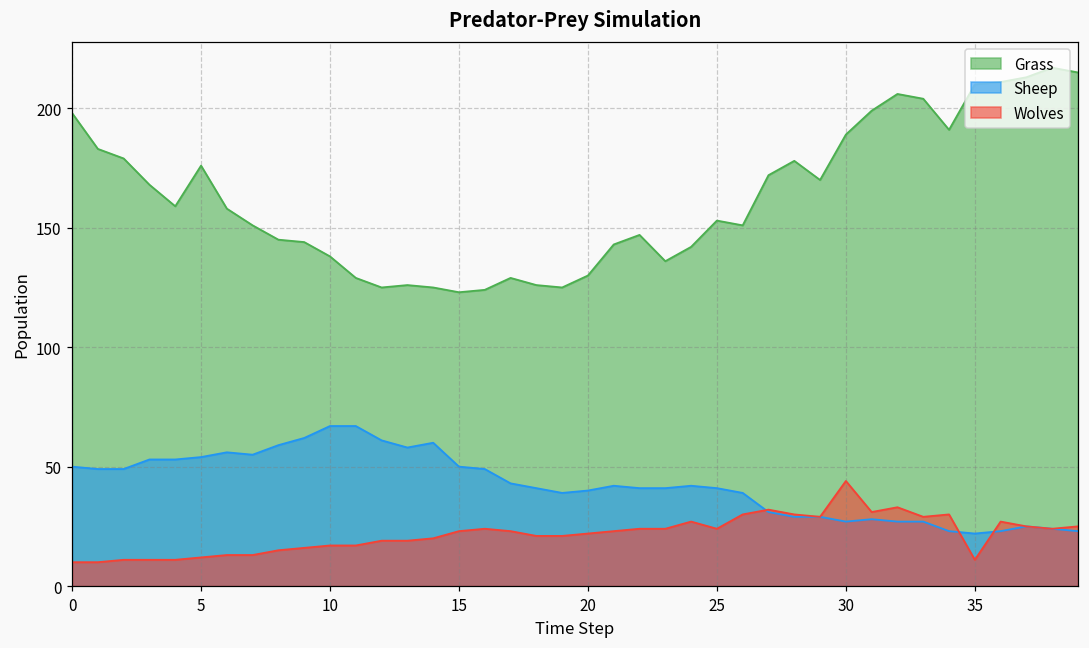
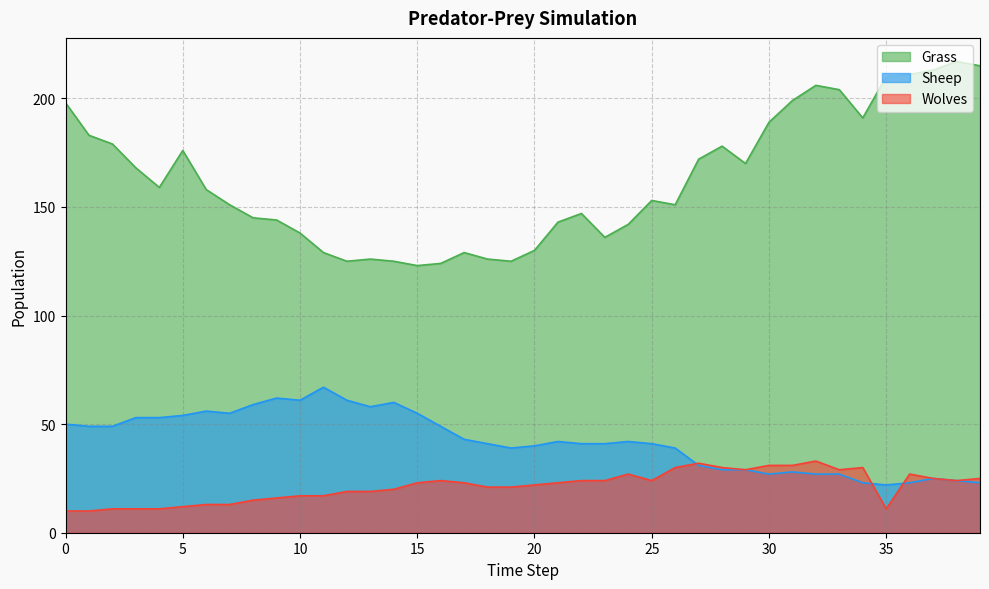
  {
    "Grass": {
      "0": 198,
      "5": 176,
      "10": 138,
      "15": 123,
      "20": 130,
      "25": 153,
      "30": 189
    },
    "Sheep": {
      "0": 50,
      "5": 54,
-     "10": 67,
-     "15": 50,
+     "10": 61,
+     "15": 55,
      "20": 40,
      "25": 41,
      "30": 27,
      "35": 22
    },
    "Wolves": {
      "0": 10,
      "5": 12,
      "10": 17,
      "15": 23,
      "20": 22,
      "25": 24,
-     "30": 44,
+     "30": 31,
      "35": 11
    }
  }
